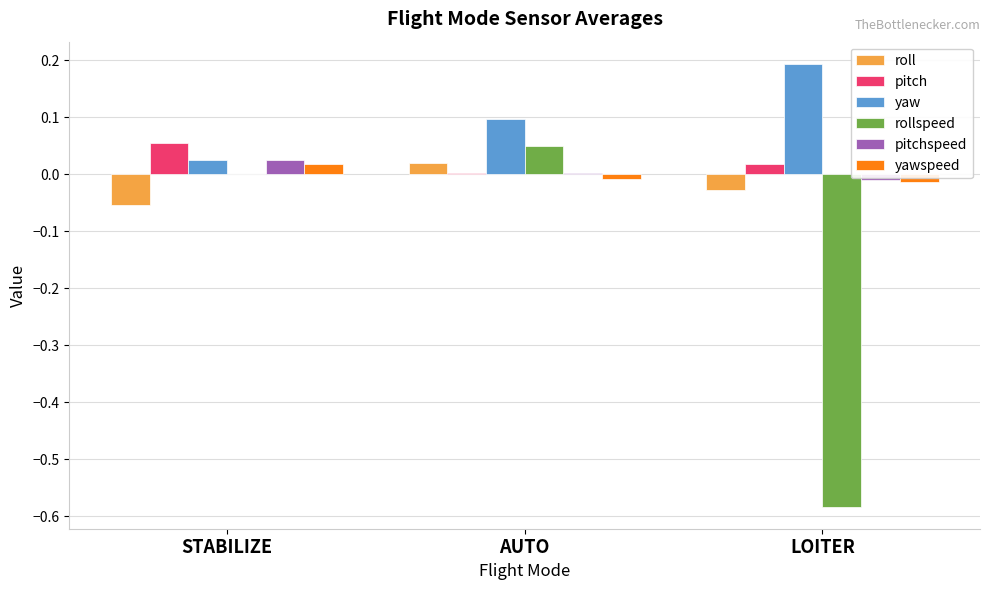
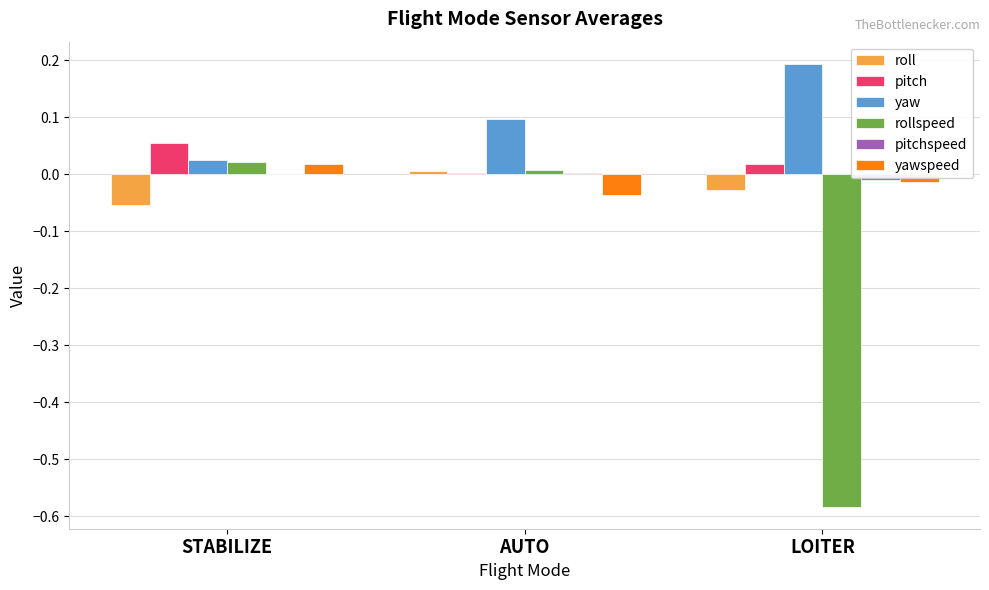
  {
    "roll": {
      "STABILIZE": -0.05,
-     "AUTO": 0.02,
+     "AUTO": 0.01,
      "LOITER": -0.03
    },
    "pitch": {
      "STABILIZE": 0.05,
      "LOITER": 0.02
    },
    "yaw": {
      "STABILIZE": 0.02,
      "AUTO": 0.10,
      "LOITER": 0.19
    },
    "rollspeed": {
-     "STABILIZE": 0.00,
-     "AUTO": 0.05,
+     "STABILIZE": 0.02,
+     "AUTO": 0.01,
      "LOITER": -0.58
    },
    "pitchspeed": {
-     "STABILIZE": 0.03,
+     "STABILIZE": 0.00,
      "LOITER": -0.01
    },
    "yawspeed": {
      "STABILIZE": 0.02,
-     "AUTO": -0.01,
+     "AUTO": -0.04,
      "LOITER": -0.01
    }
  }
